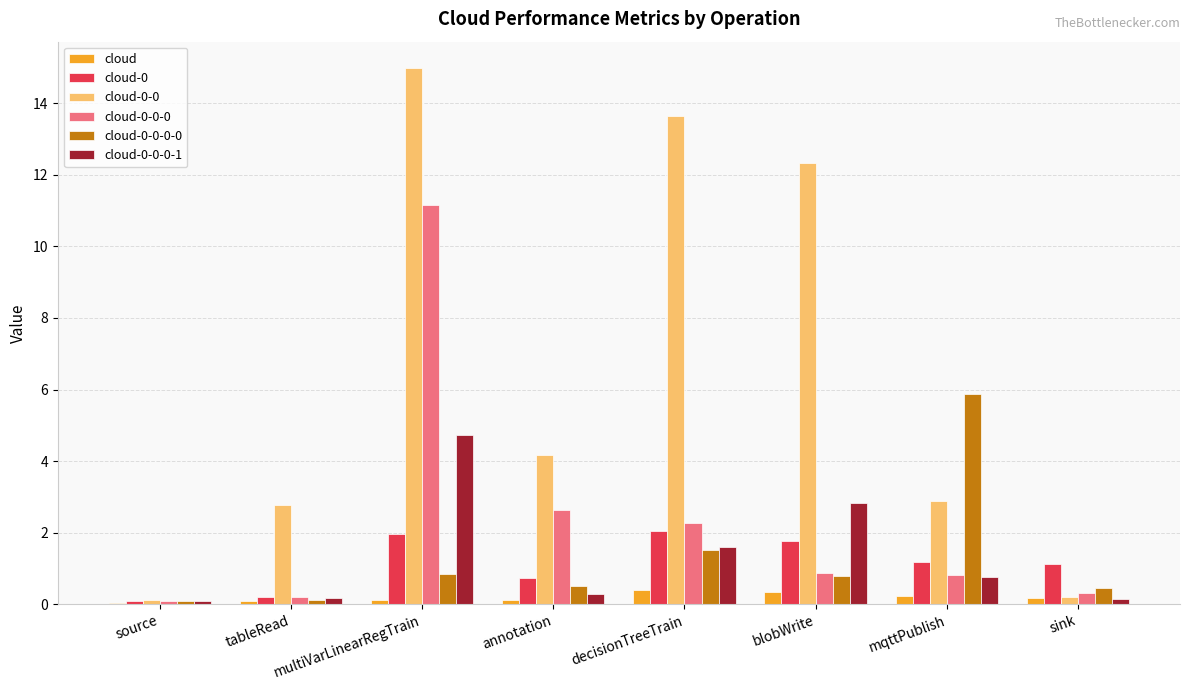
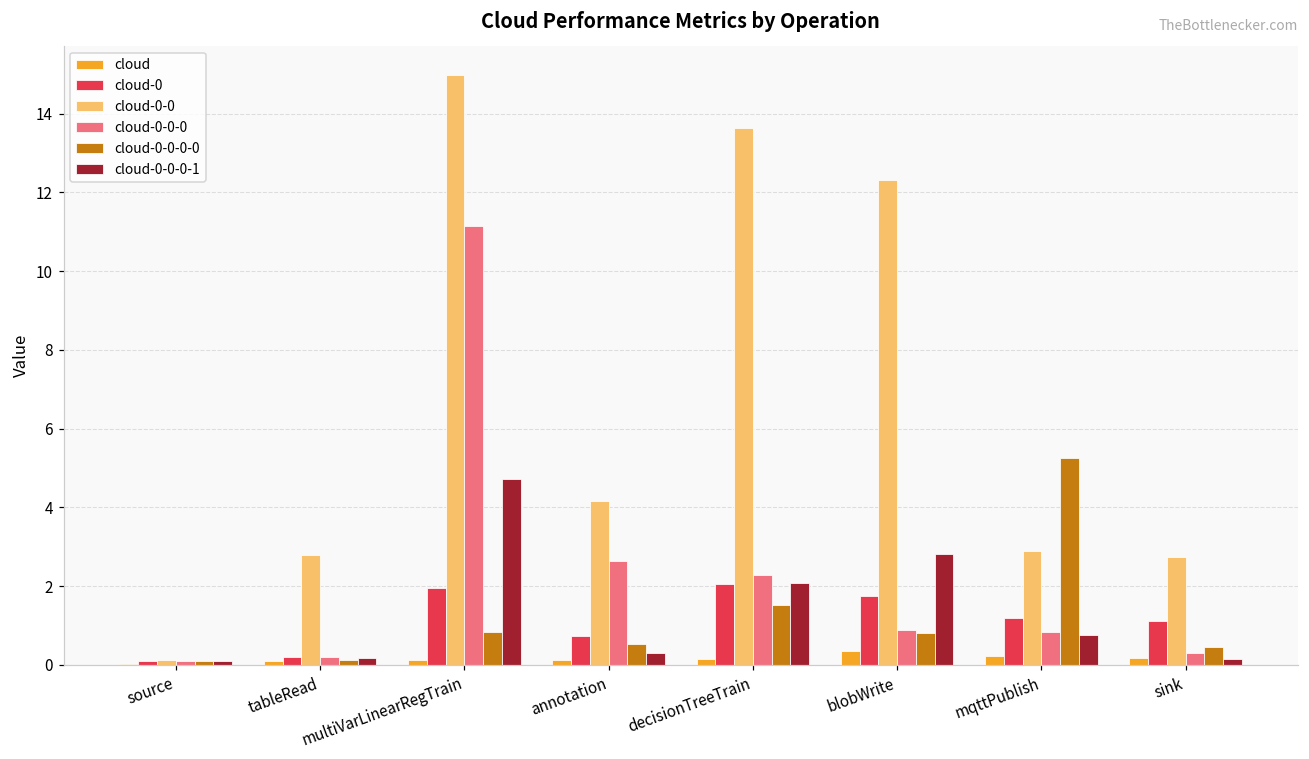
  {
    "cloud": {
      "tableRead": 0.1,
      "multiVarLinearRegTrain": 0.1,
      "annotation": 0.1,
-     "decisionTreeTrain": 0.4,
+     "decisionTreeTrain": 0.1,
      "blobWrite": 0.4,
      "mqttPublish": 0.2,
      "sink": 0.2
    },
    "cloud-0": {
      "source": 0.1,
      "tableRead": 0.2,
      "multiVarLinearRegTrain": 2.0,
      "annotation": 0.7,
      "decisionTreeTrain": 2.1,
      "blobWrite": 1.8,
      "mqttPublish": 1.2,
      "sink": 1.1
    },
    "cloud-0-0": {
      "source": 0.1,
      "tableRead": 2.8,
      "multiVarLinearRegTrain": 15.0,
      "annotation": 4.2,
      "decisionTreeTrain": 13.6,
      "blobWrite": 12.3,
      "mqttPublish": 2.9,
-     "sink": 0.2
+     "sink": 2.7
    },
    "cloud-0-0-0": {
      "source": 0.1,
      "tableRead": 0.2,
      "multiVarLinearRegTrain": 11.1,
      "annotation": 2.6,
      "decisionTreeTrain": 2.3,
      "blobWrite": 0.9,
      "mqttPublish": 0.8,
      "sink": 0.3
    },
    "cloud-0-0-0-0": {
      "source": 0.1,
      "tableRead": 0.1,
      "multiVarLinearRegTrain": 0.8,
      "annotation": 0.5,
      "decisionTreeTrain": 1.5,
      "blobWrite": 0.8,
-     "mqttPublish": 5.9,
+     "mqttPublish": 5.2,
      "sink": 0.5
    },
    "cloud-0-0-0-1": {
      "source": 0.1,
      "tableRead": 0.2,
      "multiVarLinearRegTrain": 4.7,
      "annotation": 0.3,
-     "decisionTreeTrain": 1.6,
+     "decisionTreeTrain": 2.1,
      "blobWrite": 2.8,
      "mqttPublish": 0.8,
      "sink": 0.1
    }
  }
